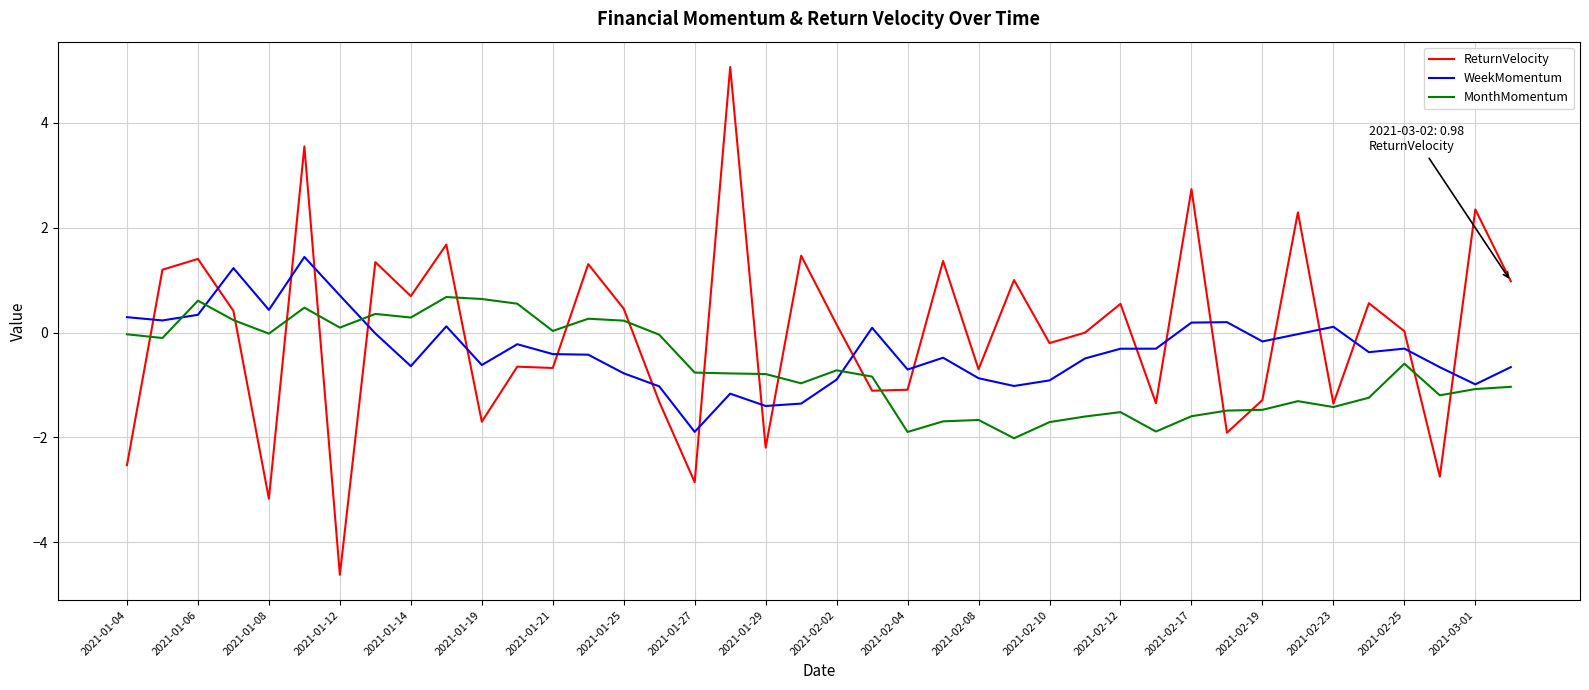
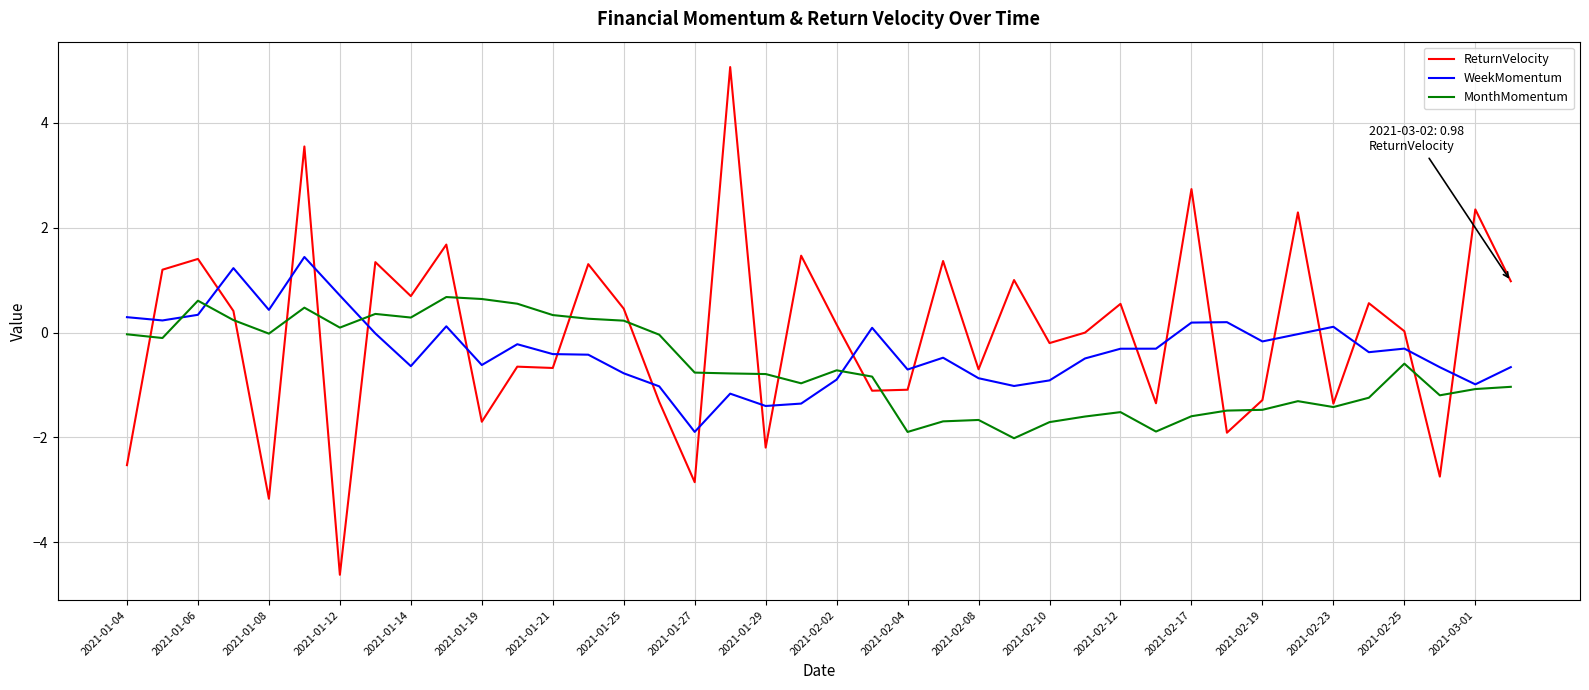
  {
    "ReturnVelocity": {
      "2021-01-04": -2.5,
      "2021-01-06": 1.4,
      "2021-01-08": -3.2,
      "2021-01-12": -4.6,
      "2021-01-14": 0.7,
      "2021-01-19": -1.7,
      "2021-01-21": -0.7,
      "2021-01-25": 0.5,
      "2021-01-27": -2.9,
      "2021-01-29": -2.2,
      "2021-02-02": 0.2,
      "2021-02-04": -1.1,
      "2021-02-08": -0.7,
      "2021-02-10": -0.2,
      "2021-02-12": 0.5,
      "2021-02-17": 2.7,
      "2021-02-19": -1.3,
      "2021-02-23": -1.4,
      "2021-02-25": 0.0
    },
    "WeekMomentum": {
      "2021-01-04": 0.3,
      "2021-01-06": 0.3,
      "2021-01-08": 0.4,
      "2021-01-12": 0.7,
      "2021-01-14": -0.6,
      "2021-01-19": -0.6,
      "2021-01-21": -0.4,
      "2021-01-25": -0.8,
      "2021-01-27": -1.9,
      "2021-01-29": -1.4,
      "2021-02-02": -0.9,
      "2021-02-04": -0.7,
      "2021-02-08": -0.9,
      "2021-02-10": -0.9,
      "2021-02-12": -0.3,
      "2021-02-17": 0.2,
      "2021-02-19": -0.2,
      "2021-02-23": 0.1,
      "2021-02-25": -0.3,
      "2021-03-01": -1.0
    },
    "MonthMomentum": {
      "2021-01-04": 0.0,
      "2021-01-06": 0.6,
      "2021-01-08": 0.0,
      "2021-01-12": 0.1,
      "2021-01-14": 0.3,
      "2021-01-19": 0.6,
-     "2021-01-21": 0.0,
+     "2021-01-21": 0.3,
      "2021-01-25": 0.2,
      "2021-01-27": -0.8,
      "2021-01-29": -0.8,
      "2021-02-02": -0.7,
      "2021-02-04": -1.9,
      "2021-02-08": -1.7,
      "2021-02-10": -1.7,
      "2021-02-12": -1.5,
      "2021-02-17": -1.6,
      "2021-02-19": -1.5,
      "2021-02-23": -1.4,
      "2021-02-25": -0.6,
      "2021-03-01": -1.1
    }
  }
